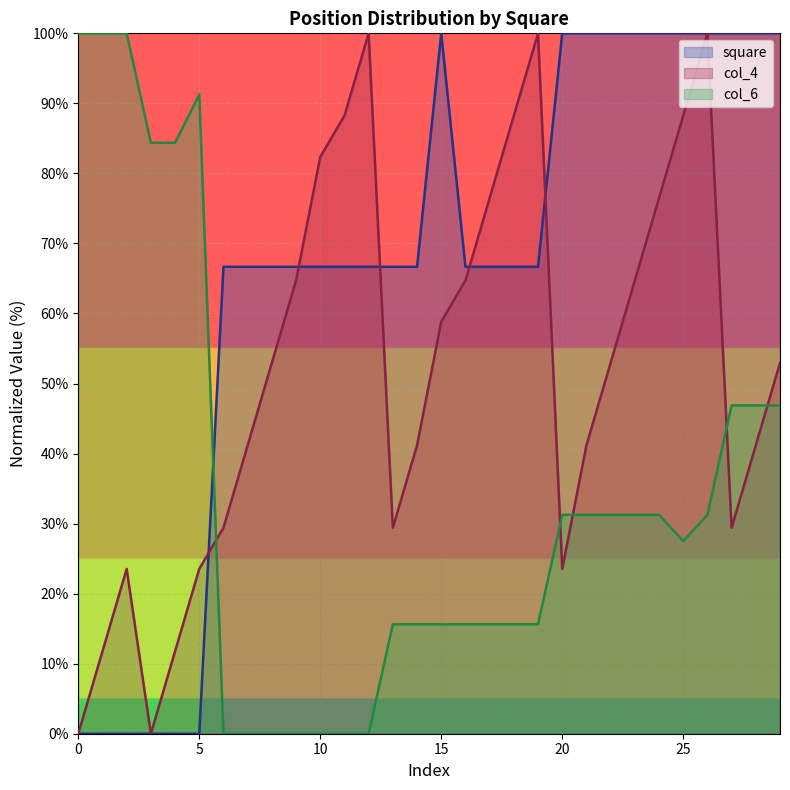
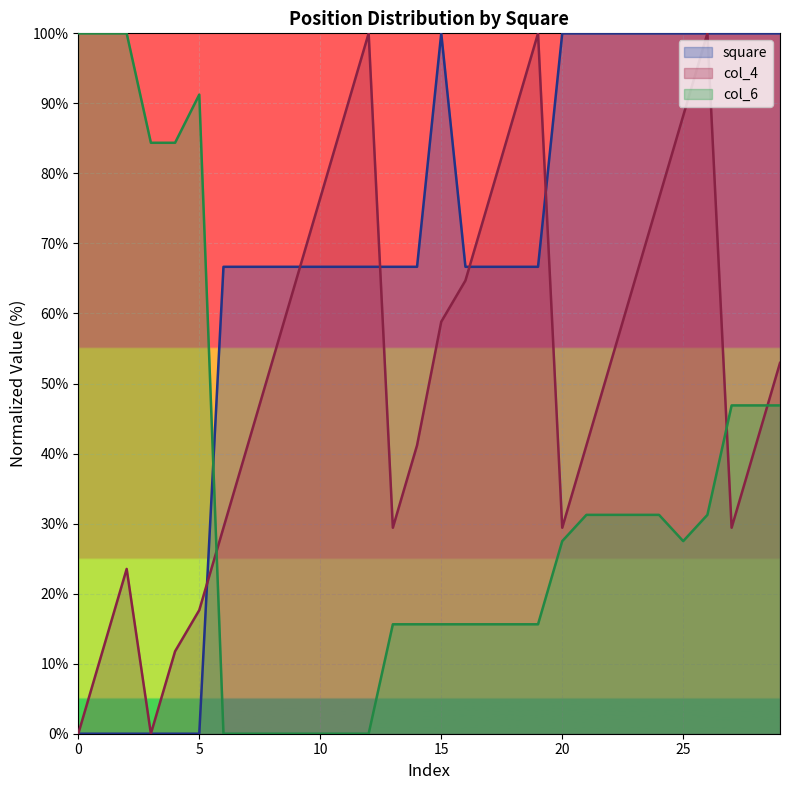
  {
    "square": {
      "5": "0%",
      "10": "67%",
      "15": "100%",
      "20": "100%",
      "25": "100%"
    },
    "col_4": {
-     "5": "24%",
-     "10": "82%",
+     "5": "18%",
+     "10": "76%",
      "15": "59%",
-     "20": "24%",
+     "20": "29%",
      "25": "88%"
    },
    "col_6": {
      "0": "100%",
      "5": "91%",
      "10": "0%",
      "15": "16%",
-     "20": "31%",
+     "20": "28%",
      "25": "28%"
    }
  }
